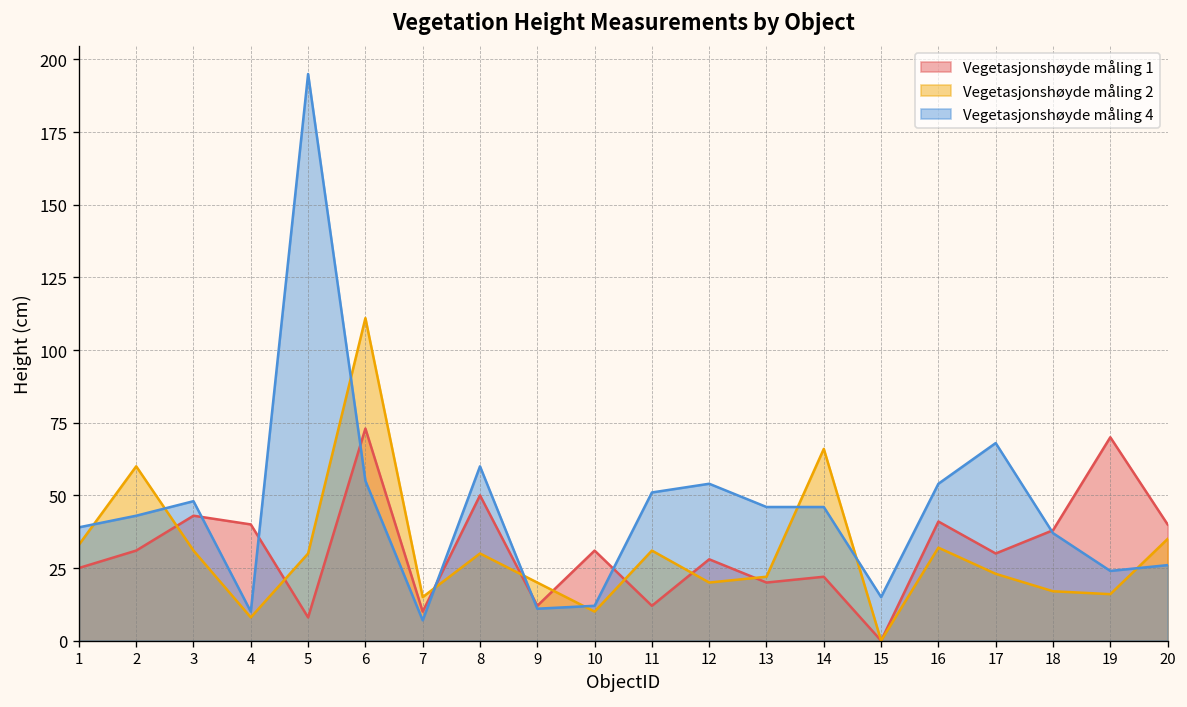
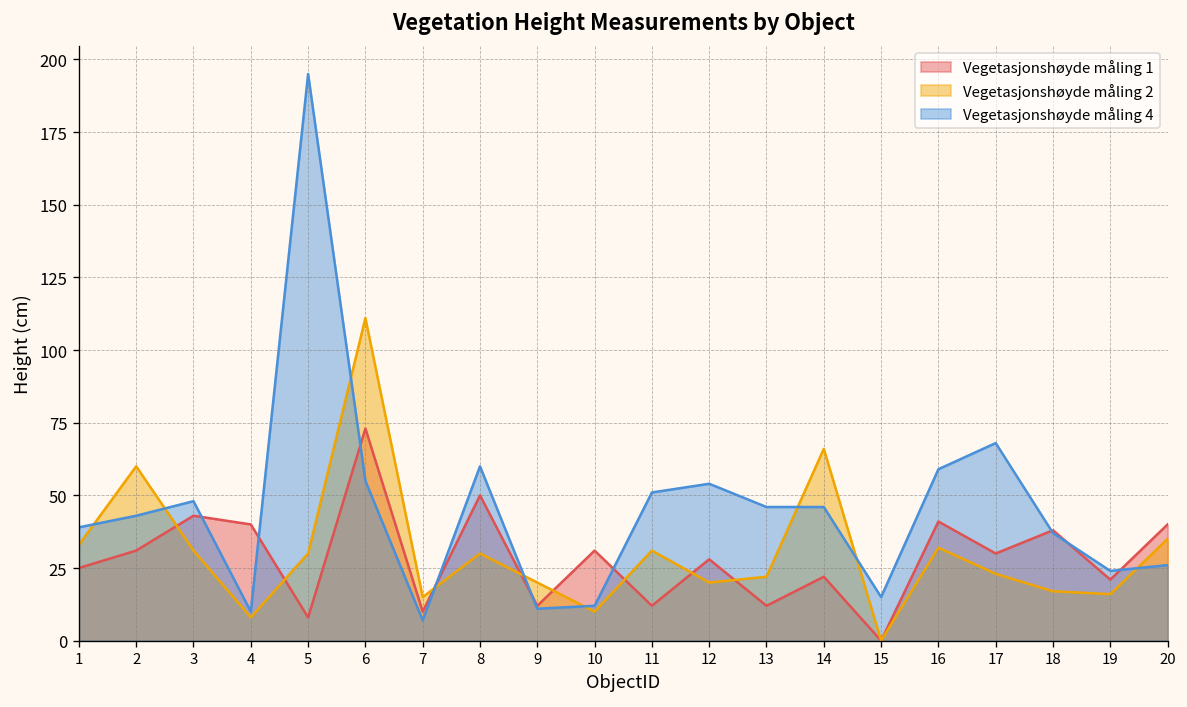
  {
    "Vegetasjonshøyde måling 1": {
      "1": 25,
      "2": 31,
      "3": 43,
      "4": 40,
      "5": 8,
      "6": 73,
      "7": 10,
      "8": 50,
      "10": 31,
      "11": 12,
      "12": 28,
-     "13": 20,
+     "13": 12,
      "14": 22,
      "16": 41,
      "17": 30,
-     "19": 70,
+     "19": 21,
      "20": 40
    },
    "Vegetasjonshøyde måling 2": {
      "1": 33,
      "2": 60,
      "3": 31,
      "4": 8,
      "5": 30,
      "6": 111,
      "7": 15,
      "8": 30,
      "9": 20,
      "10": 10,
      "11": 31,
      "12": 20,
      "13": 22,
      "14": 66,
      "16": 32,
      "17": 23,
      "18": 17,
      "19": 16,
      "20": 35
    },
    "Vegetasjonshøyde måling 4": {
      "1": 39,
      "2": 43,
      "3": 48,
      "4": 10,
      "5": 195,
      "6": 55,
      "7": 7,
      "8": 60,
      "10": 12,
      "11": 51,
      "12": 54,
      "13": 46,
      "14": 46,
      "15": 15,
-     "16": 54,
+     "16": 59,
      "17": 68,
      "19": 24,
      "20": 26
    }
  }
